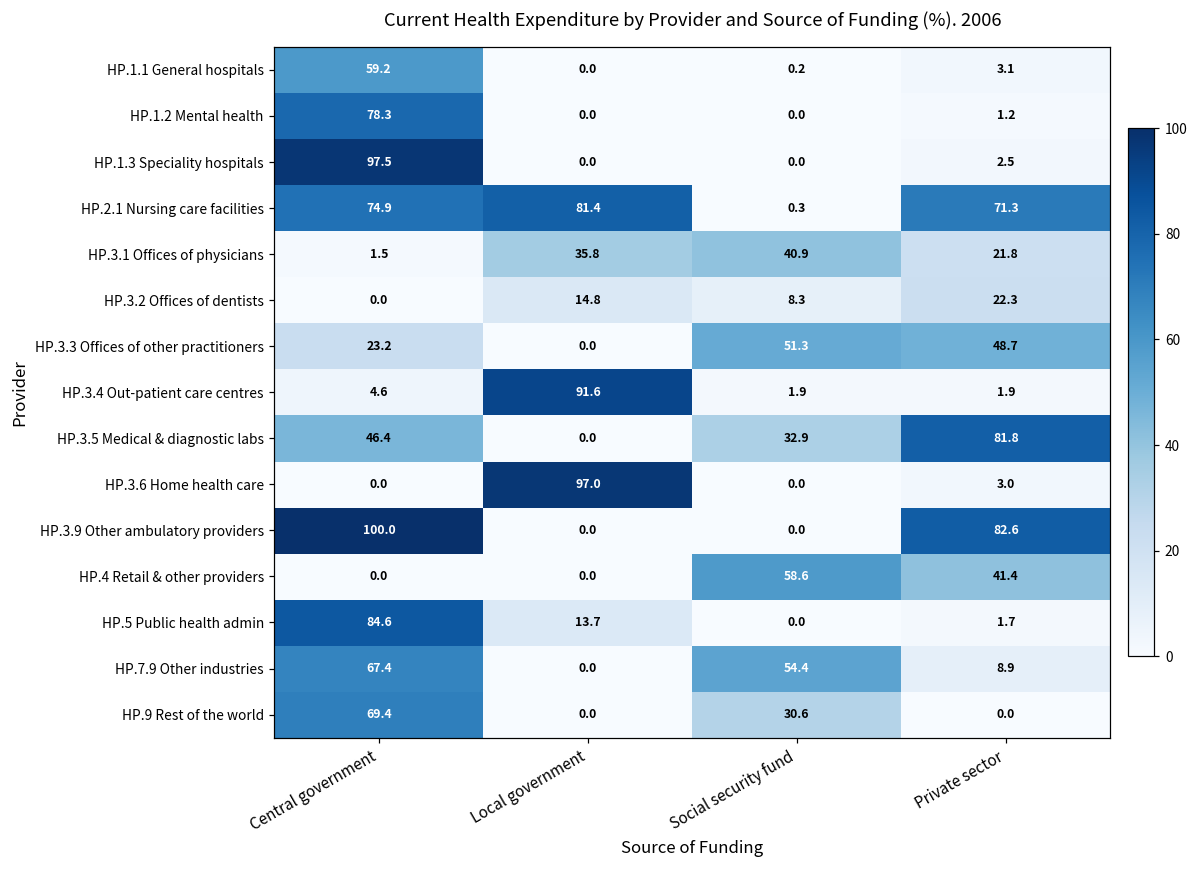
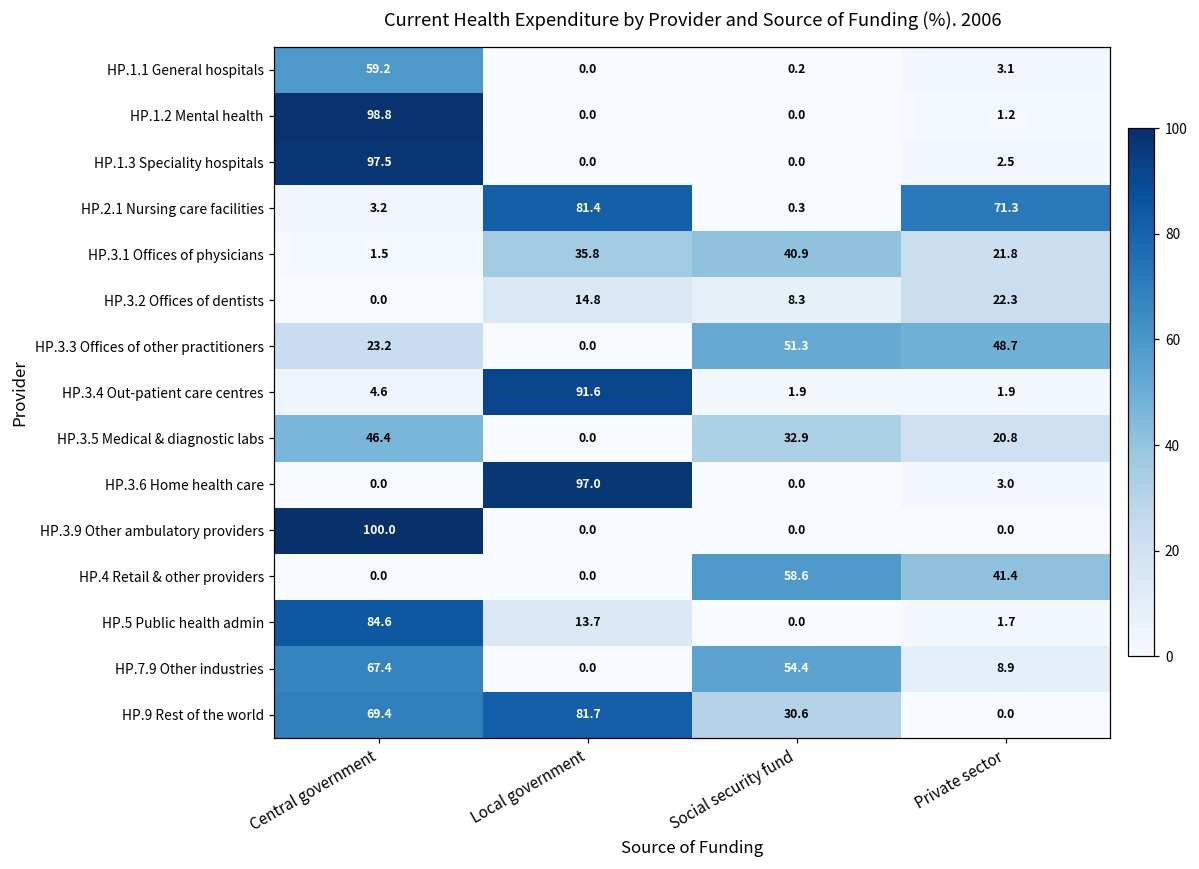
  {
    "HP.1.1 General hospitals": {
      "Central government": 59.2,
      "Local government": 0.0,
      "Social security fund": 0.2,
      "Private sector": 3.1
    },
    "HP.1.2 Mental health": {
-     "Central government": 78.3,
+     "Central government": 98.8,
      "Local government": 0.0,
      "Social security fund": 0.0,
      "Private sector": 1.2
    },
    "HP.1.3 Speciality hospitals": {
      "Central government": 97.5,
      "Local government": 0.0,
      "Social security fund": 0.0,
      "Private sector": 2.5
    },
    "HP.2.1 Nursing care facilities": {
-     "Central government": 74.9,
+     "Central government": 3.2,
      "Local government": 81.4,
      "Social security fund": 0.3,
      "Private sector": 71.3
    },
    "HP.3.1 Offices of physicians": {
      "Central government": 1.5,
      "Local government": 35.8,
      "Social security fund": 40.9,
      "Private sector": 21.8
    },
    "HP.3.2 Offices of dentists": {
      "Central government": 0.0,
      "Local government": 14.8,
      "Social security fund": 8.3,
      "Private sector": 22.3
    },
    "HP.3.3 Offices of other practitioners": {
      "Central government": 23.2,
      "Local government": 0.0,
      "Social security fund": 51.3,
      "Private sector": 48.7
    },
    "HP.3.4 Out-patient care centres": {
      "Central government": 4.6,
      "Local government": 91.6,
      "Social security fund": 1.9,
      "Private sector": 1.9
    },
    "HP.3.5 Medical & diagnostic labs": {
      "Central government": 46.4,
      "Local government": 0.0,
      "Social security fund": 32.9,
-     "Private sector": 81.8
+     "Private sector": 20.8
    },
    "HP.3.6 Home health care": {
      "Central government": 0.0,
      "Local government": 97.0,
      "Social security fund": 0.0,
      "Private sector": 3.0
    },
    "HP.3.9 Other ambulatory providers": {
      "Central government": 100.0,
      "Local government": 0.0,
      "Social security fund": 0.0,
-     "Private sector": 82.6
+     "Private sector": 0.0
    },
    "HP.4 Retail & other providers": {
      "Central government": 0.0,
      "Local government": 0.0,
      "Social security fund": 58.6,
      "Private sector": 41.4
    },
    "HP.5 Public health admin": {
      "Central government": 84.6,
      "Local government": 13.7,
      "Social security fund": 0.0,
      "Private sector": 1.7
    },
    "HP.7.9 Other industries": {
      "Central government": 67.4,
      "Local government": 0.0,
      "Social security fund": 54.4,
      "Private sector": 8.9
    },
    "HP.9 Rest of the world": {
      "Central government": 69.4,
-     "Local government": 0.0,
+     "Local government": 81.7,
      "Social security fund": 30.6,
      "Private sector": 0.0
    }
  }
